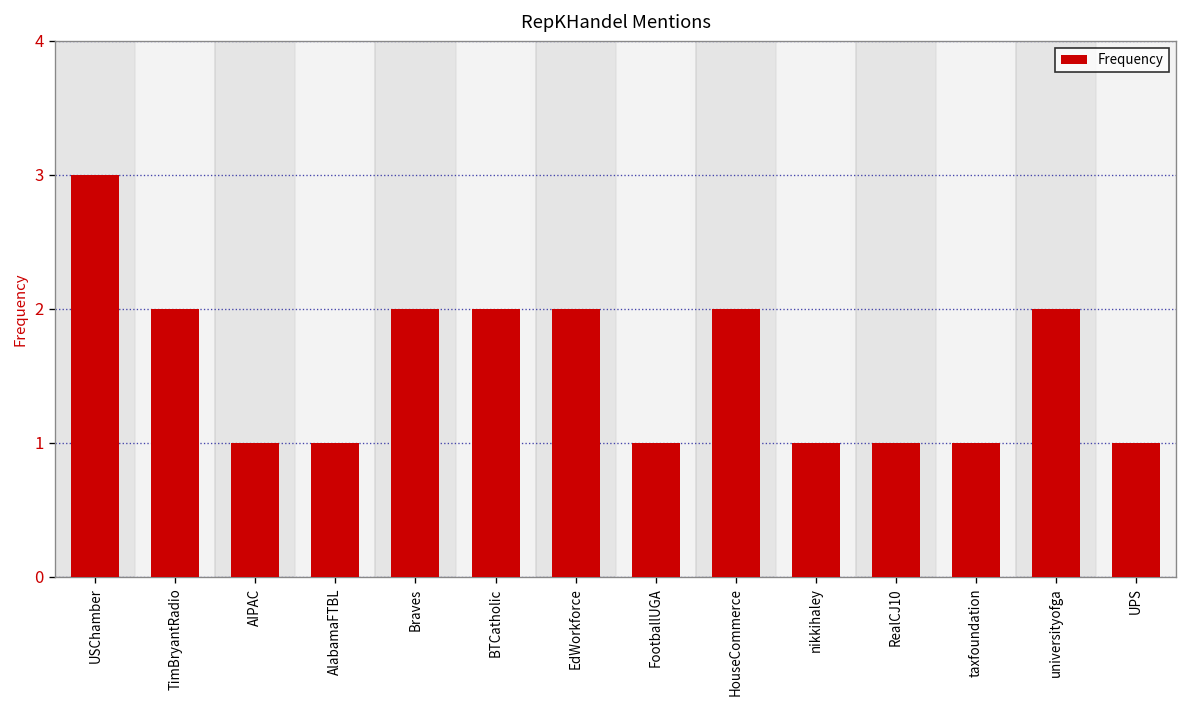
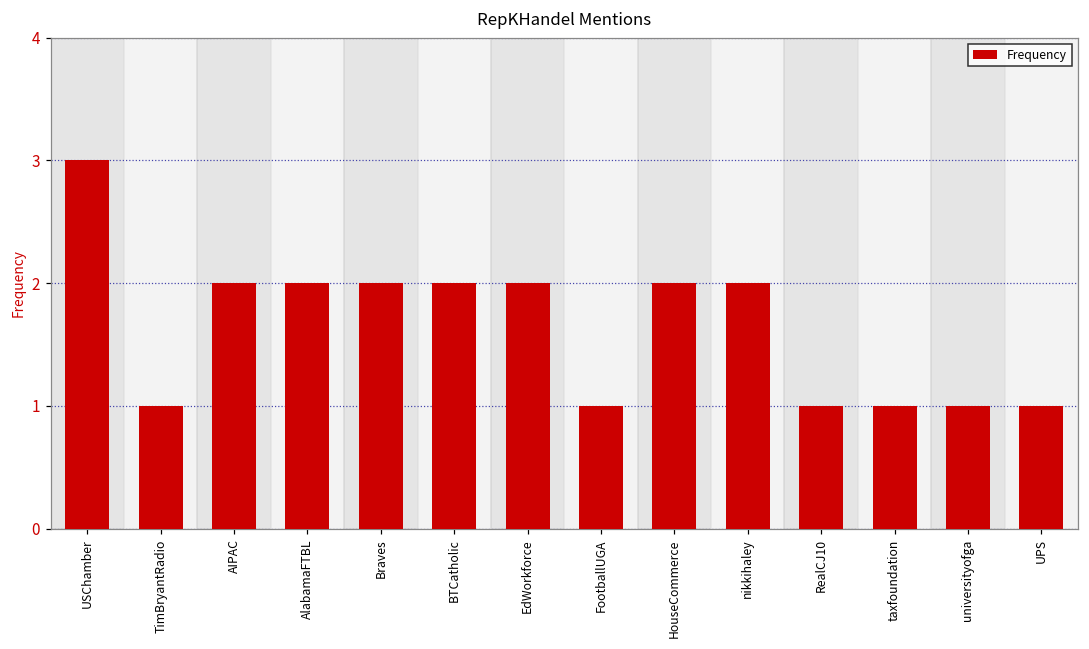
  {
    "USChamber": 3,
-   "TimBryantRadio": 2,
-   "AIPAC": 1,
-   "AlabamaFTBL": 1,
+   "TimBryantRadio": 1,
+   "AIPAC": 2,
+   "AlabamaFTBL": 2,
    "Braves": 2,
    "BTCatholic": 2,
    "EdWorkforce": 2,
    "FootballUGA": 1,
    "HouseCommerce": 2,
-   "nikkihaley": 1,
+   "nikkihaley": 2,
    "RealCJ10": 1,
    "taxfoundation": 1,
-   "universityofga": 2,
+   "universityofga": 1,
    "UPS": 1
  }
